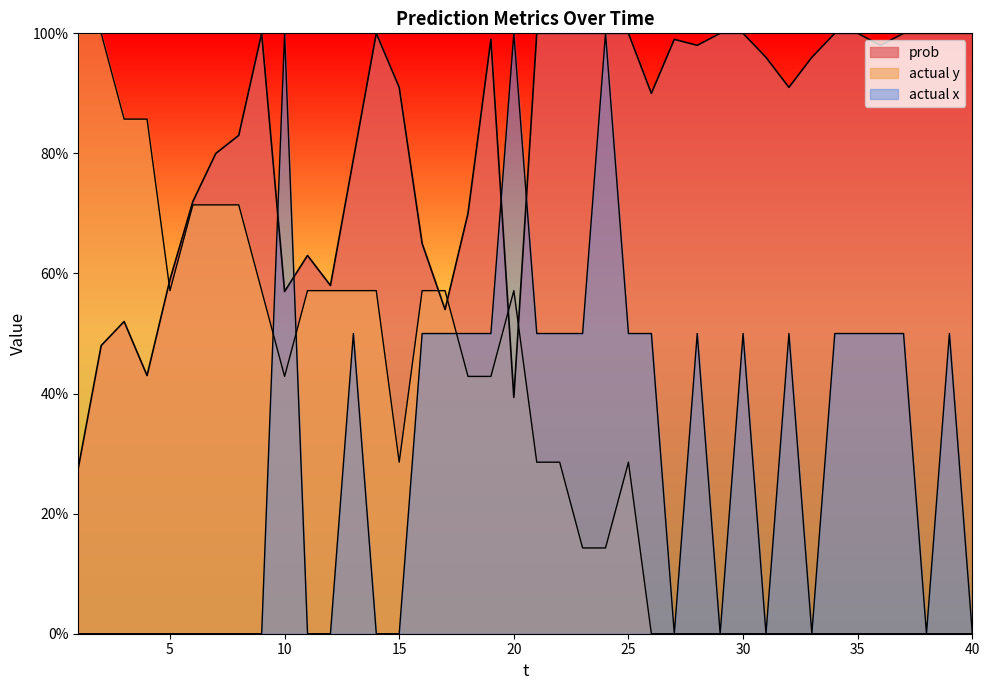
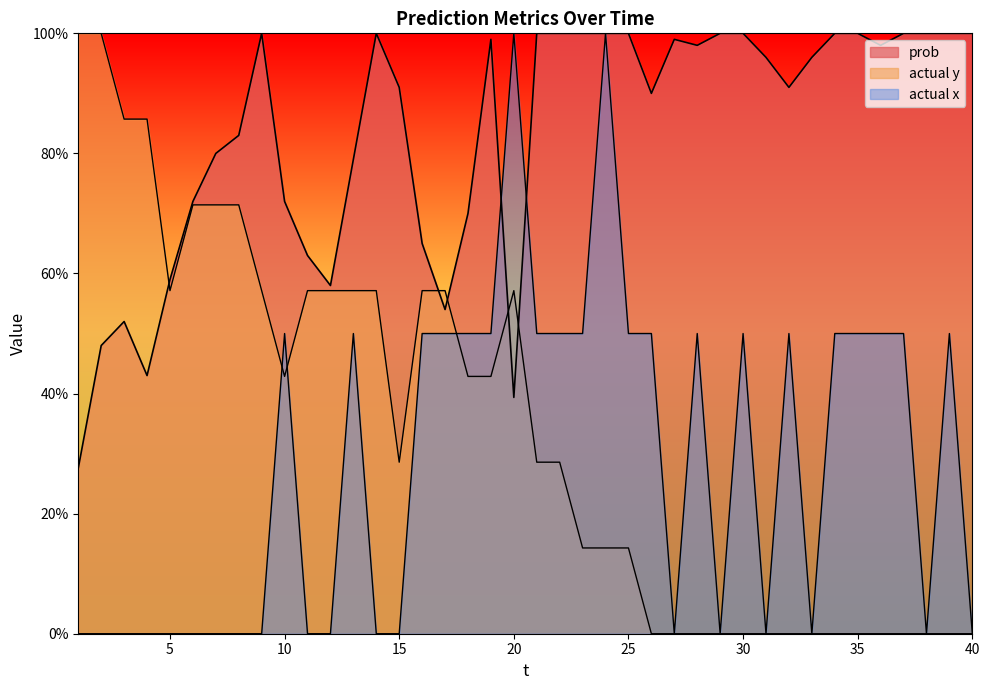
  {
    "prob": {
      "5": "59%",
-     "10": "57%",
+     "10": "72%",
      "15": "91%",
      "20": "39%",
      "25": "100%",
      "30": "100%",
      "35": "100%",
      "40": "100%"
    },
    "actual y": {
      "5": "57%",
      "10": "43%",
      "15": "29%",
      "20": "57%",
-     "25": "29%",
+     "25": "14%",
      "30": "0%",
      "35": "0%"
    },
    "actual x": {
      "5": "0%",
-     "10": "100%",
+     "10": "50%",
      "15": "0%",
      "20": "100%",
      "25": "50%",
      "30": "50%",
      "35": "50%"
    }
  }
